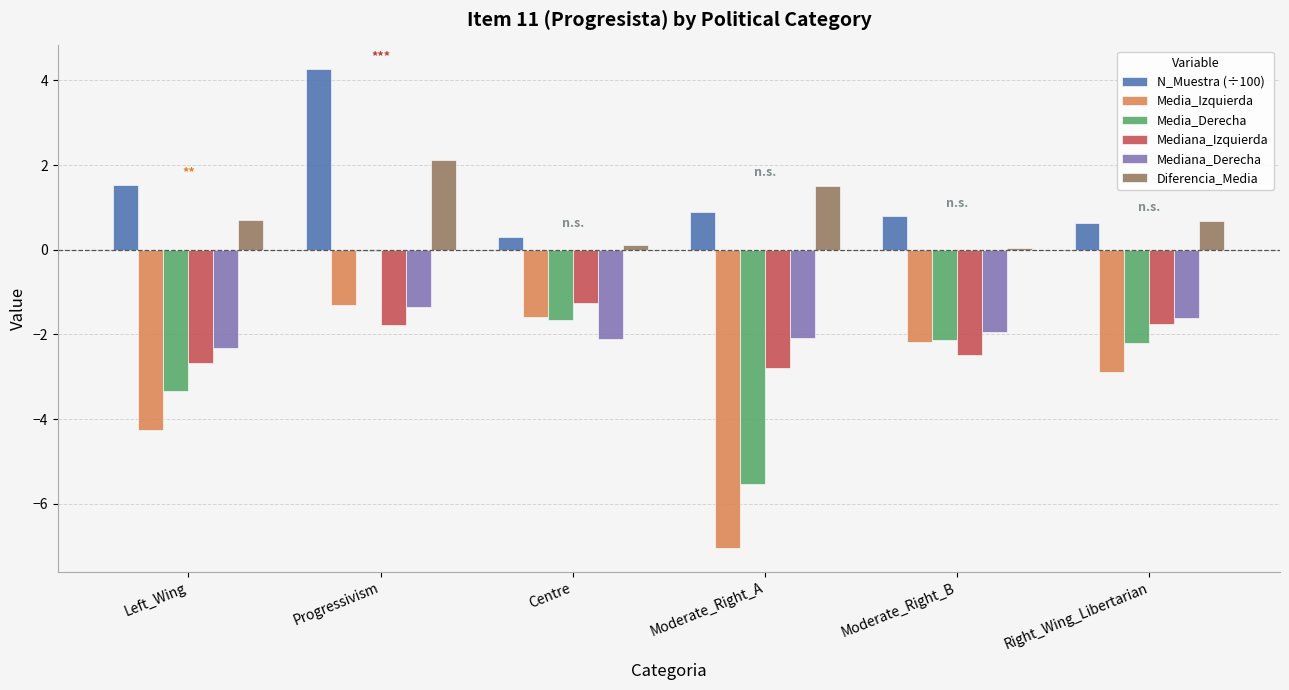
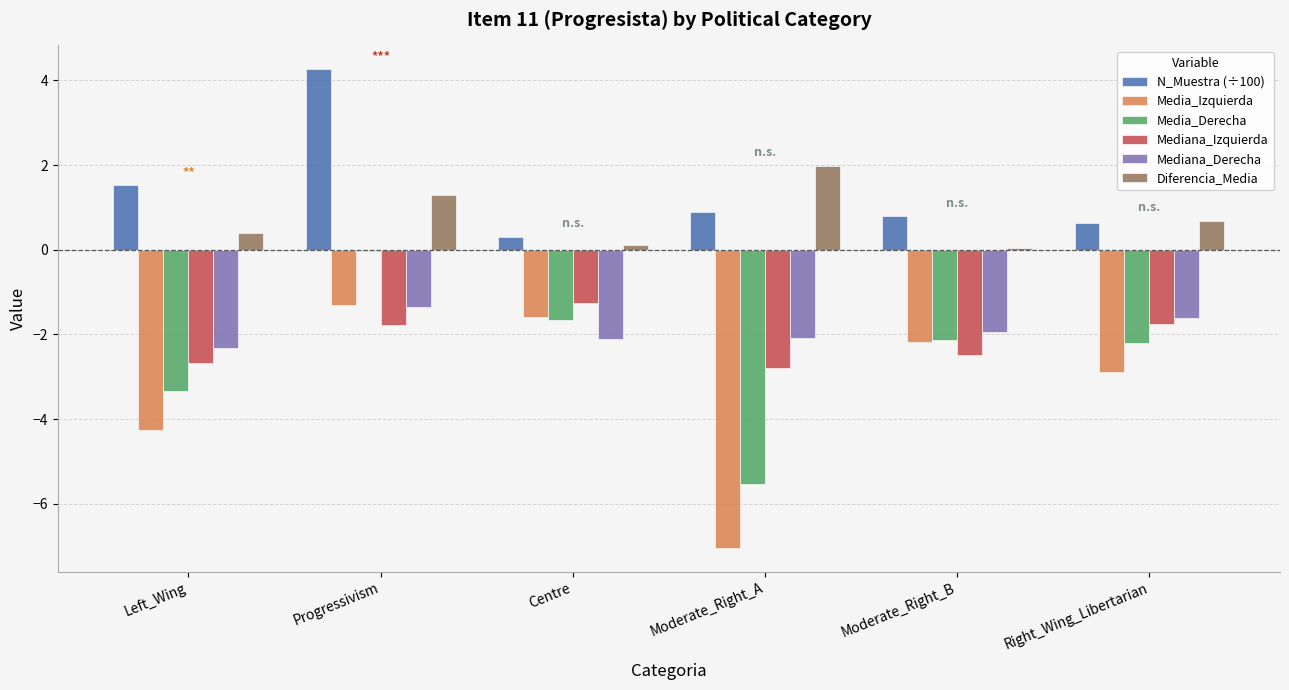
  {
    "Media_Derecha": {
      "Left_Wing": -3.3,
      "Centre": -1.7,
      "Moderate_Right_A": -5.5,
      "Moderate_Right_B": -2.1,
      "Right_Wing_Libertarian": -2.2
    },
    "Diferencia_Media": {
-     "Left_Wing": 0.7,
-     "Progressivism": 2.1,
+     "Left_Wing": 0.4,
+     "Progressivism": 1.3,
      "Centre": 0.1,
-     "Moderate_Right_A": 1.5,
+     "Moderate_Right_A": 2.0,
      "Right_Wing_Libertarian": 0.7
    }
  }
